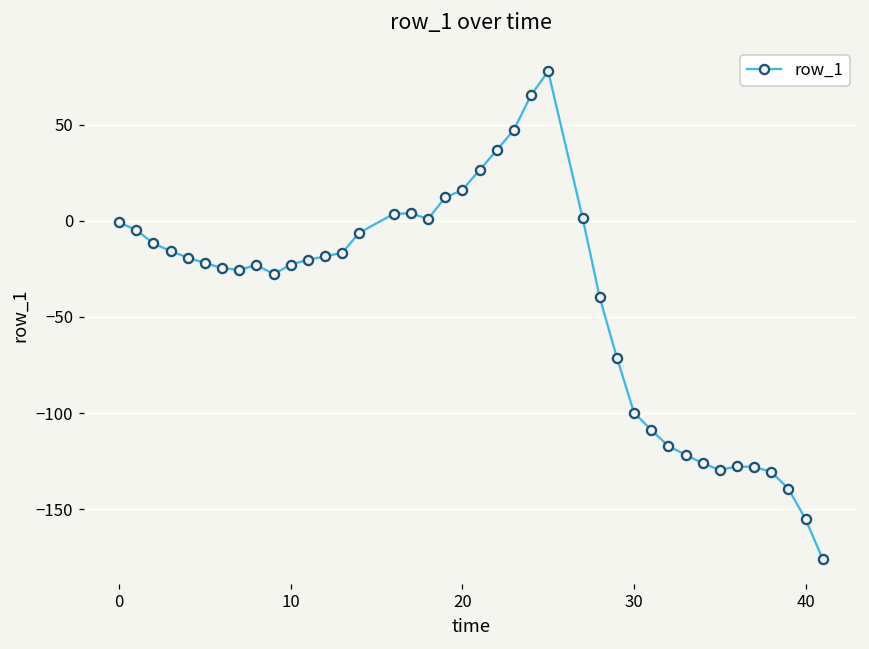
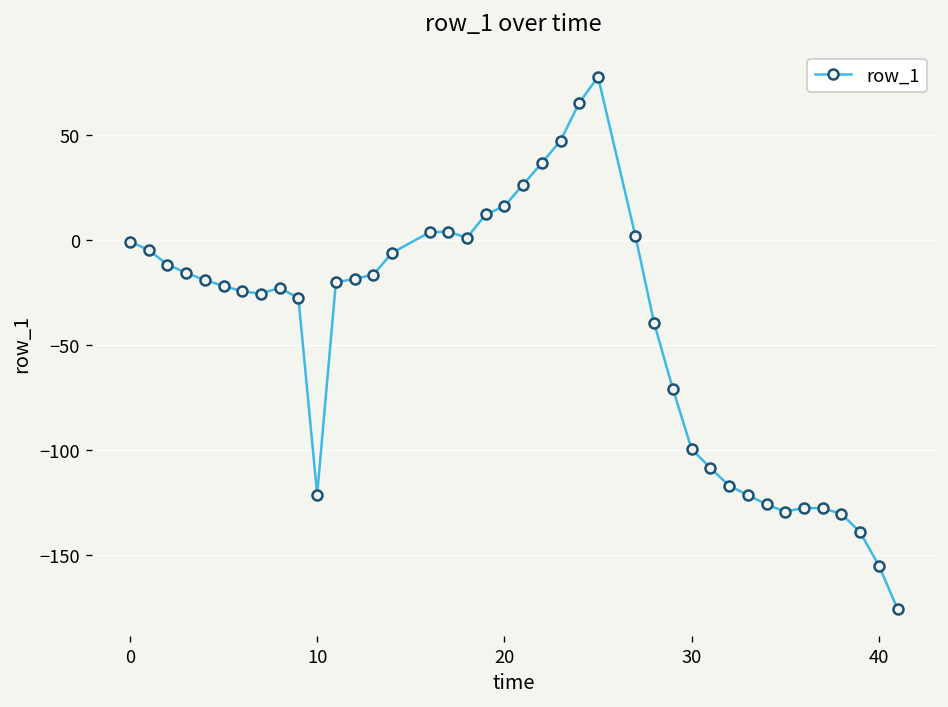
  {
    "0": -1,
-   "10": -23,
+   "10": -121,
    "20": 16,
    "30": -100,
    "40": -155
  }
